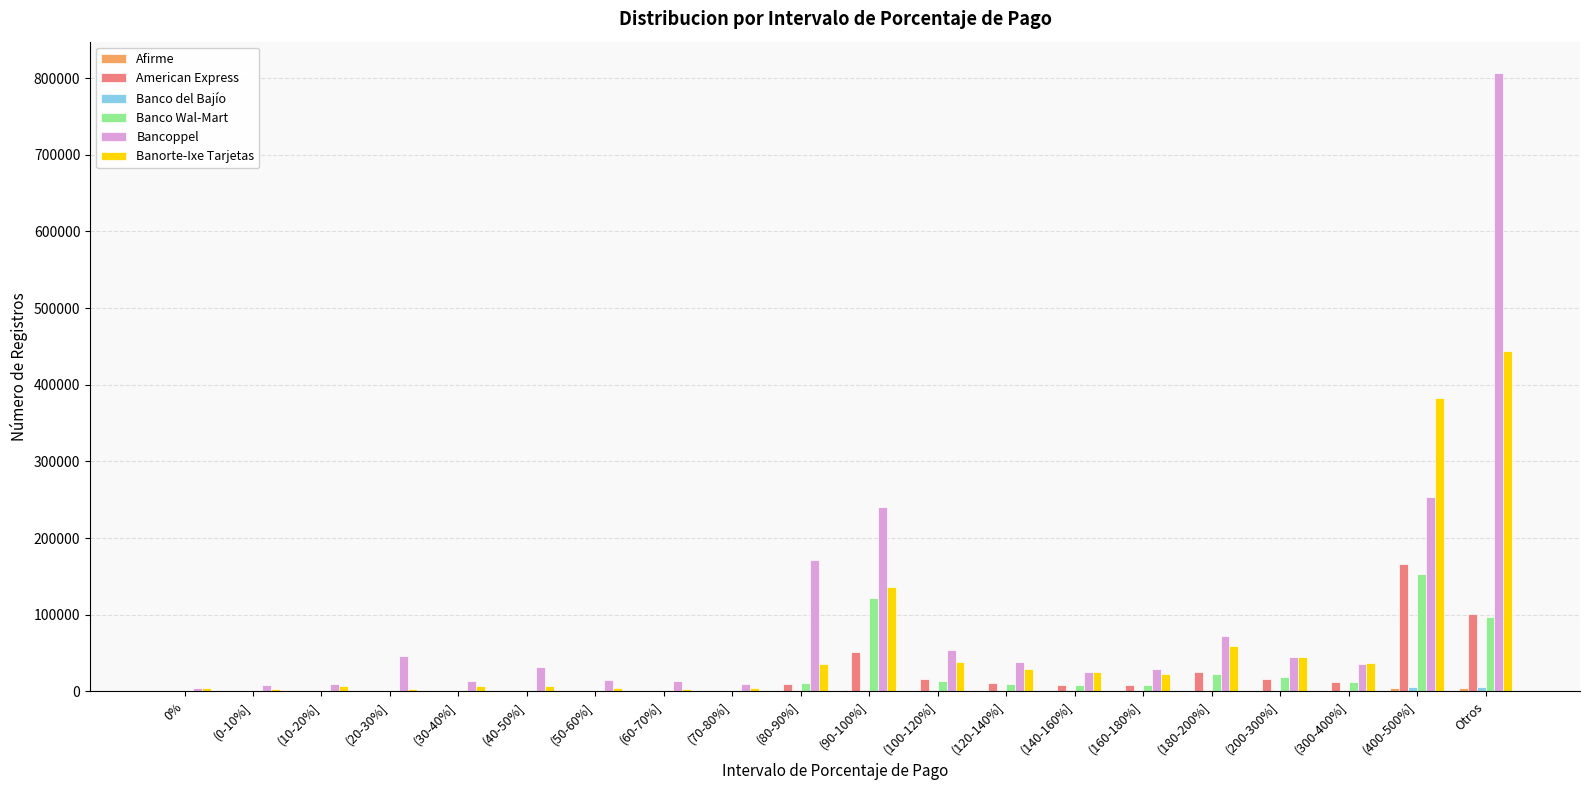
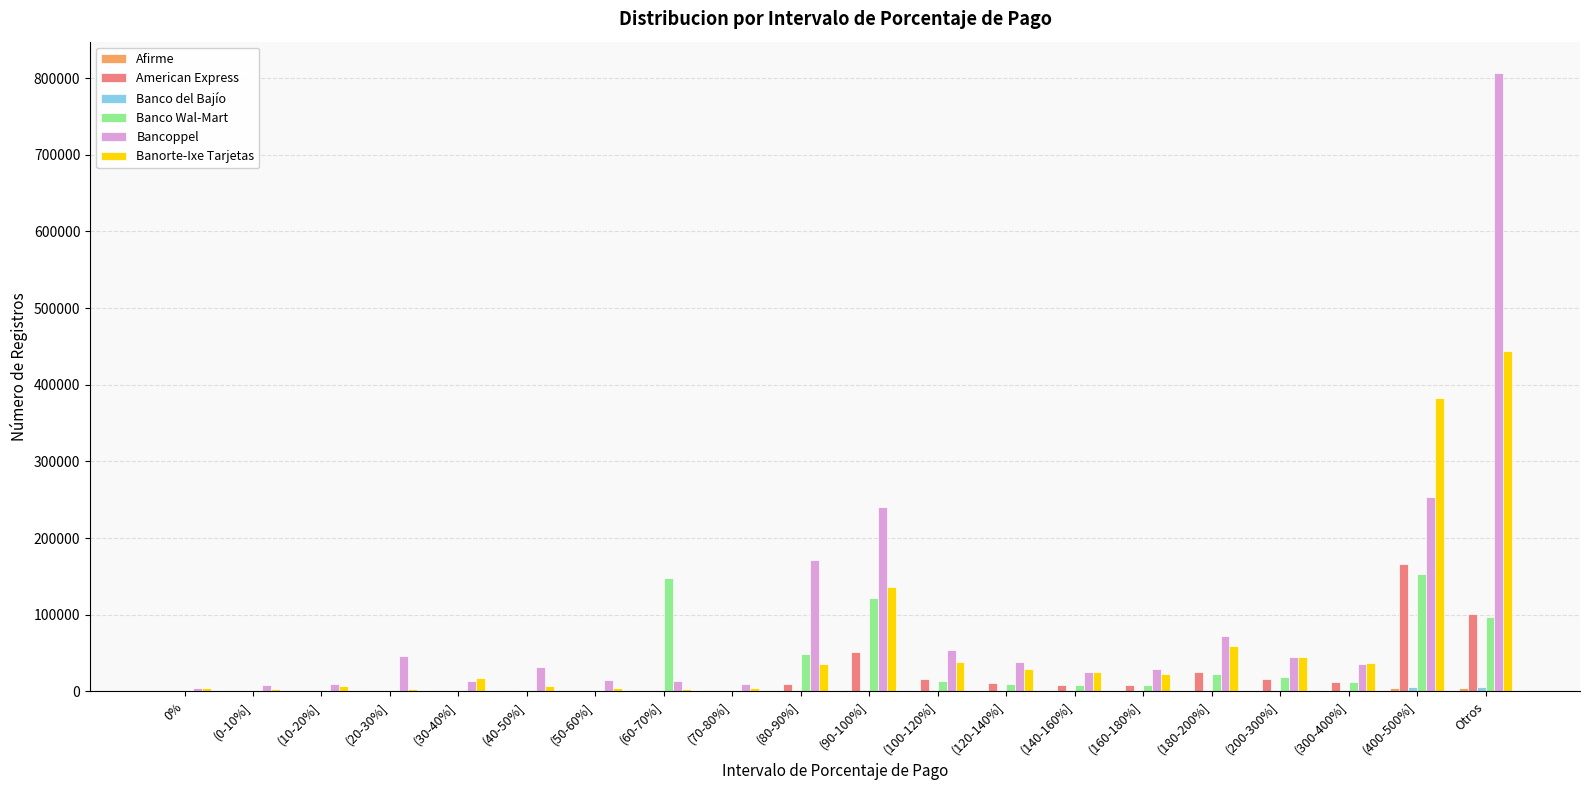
  {
    "Banco del Bajío": {
      "(400-500%]": 10000,
      "Otros": 10000
    },
    "Banco Wal-Mart": {
-     "(60-70%]": 0,
-     "(80-90%]": 10000,
+     "(60-70%]": 150000,
+     "(80-90%]": 50000,
      "(90-100%]": 120000,
      "(100-120%]": 10000,
      "(120-140%]": 10000,
      "(140-160%]": 10000,
      "(160-180%]": 10000,
      "(180-200%]": 20000,
      "(200-300%]": 20000,
      "(300-400%]": 10000,
      "(400-500%]": 150000,
      "Otros": 100000
    },
    "Bancoppel": {
      "0%": 0,
      "(0-10%]": 10000,
      "(10-20%]": 10000,
      "(20-30%]": 50000,
      "(30-40%]": 10000,
      "(40-50%]": 30000,
      "(50-60%]": 10000,
      "(60-70%]": 10000,
      "(70-80%]": 10000,
      "(80-90%]": 170000,
      "(90-100%]": 240000,
      "(100-120%]": 50000,
      "(120-140%]": 40000,
      "(140-160%]": 20000,
      "(160-180%]": 30000,
      "(180-200%]": 70000,
      "(200-300%]": 50000,
      "(300-400%]": 40000,
      "(400-500%]": 250000,
      "Otros": 810000
    },
    "Banorte-Ixe Tarjetas": {
      "0%": 0,
      "(10-20%]": 10000,
      "(20-30%]": 0,
-     "(30-40%]": 10000,
+     "(30-40%]": 20000,
      "(40-50%]": 10000,
      "(50-60%]": 0,
      "(60-70%]": 0,
      "(70-80%]": 0,
      "(80-90%]": 40000,
      "(90-100%]": 140000,
      "(100-120%]": 40000,
      "(120-140%]": 30000,
      "(140-160%]": 30000,
      "(160-180%]": 20000,
      "(180-200%]": 60000,
      "(200-300%]": 40000,
      "(300-400%]": 40000,
      "(400-500%]": 380000,
      "Otros": 440000
    }
  }
